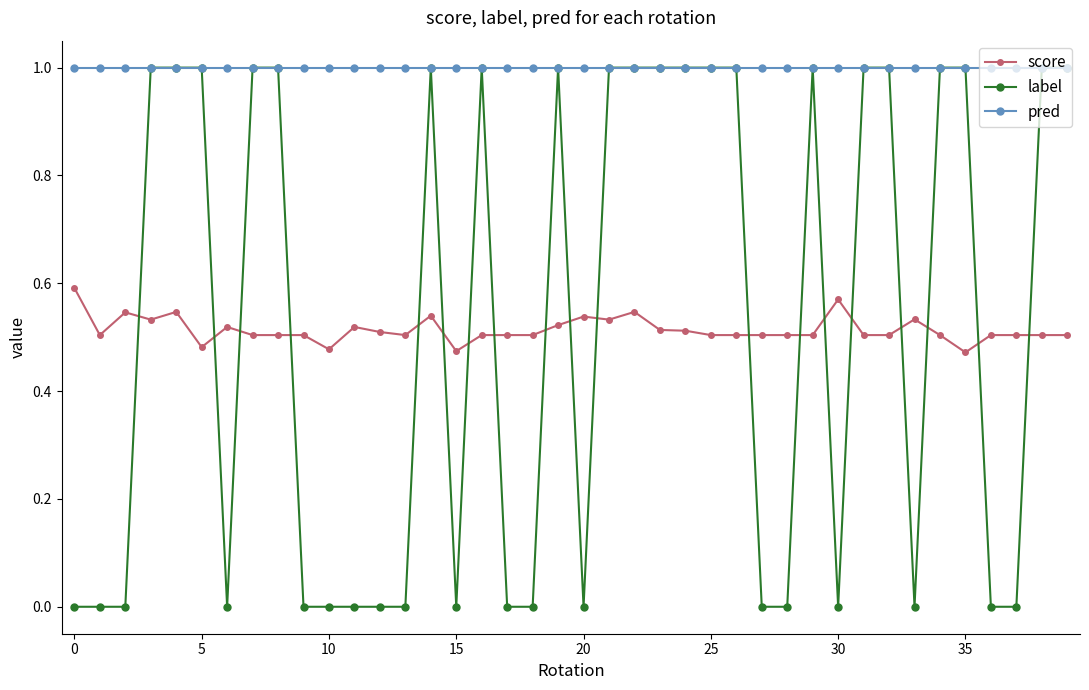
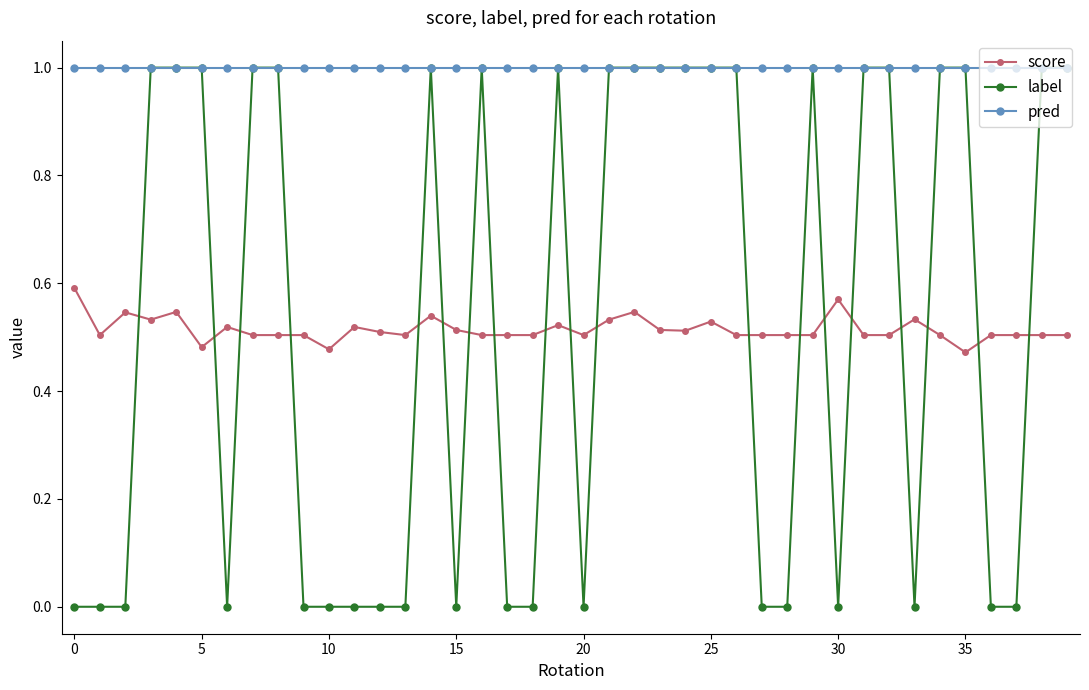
  {
    "score": {
      "0": 0.59,
      "5": 0.48,
      "10": 0.48,
-     "15": 0.47,
-     "20": 0.54,
-     "25": 0.50,
+     "15": 0.51,
+     "20": 0.50,
+     "25": 0.53,
      "30": 0.57,
      "35": 0.47
    },
    "label": {
      "0": 0.00,
      "10": 0.00,
      "15": 0.00,
      "20": 0.00,
      "30": 0.00
    },
    "pred": {
      "0": 1.00,
      "10": 1.00,
      "15": 1.00,
      "20": 1.00,
      "30": 1.00
    }
  }
